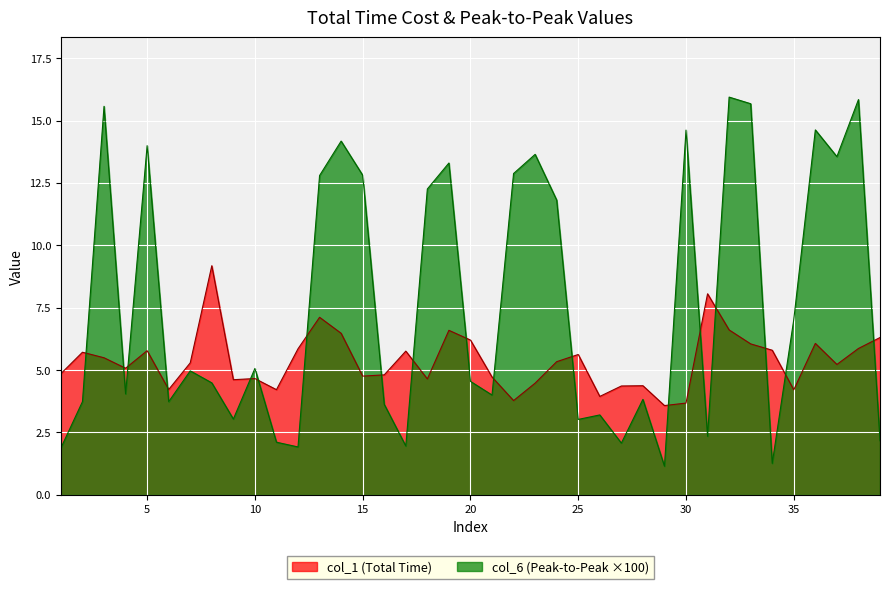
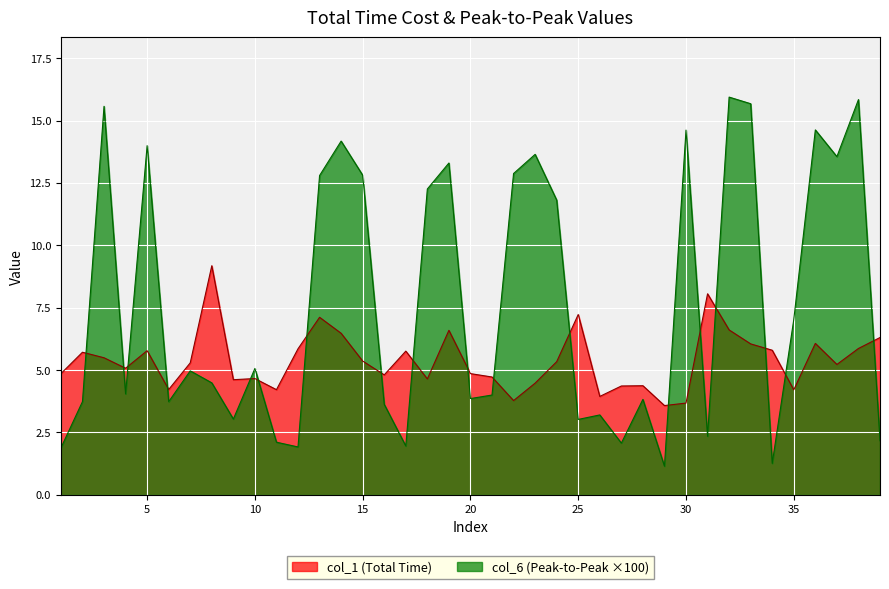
  {
    "col_1 (Total Time)": {
      "5": 5.8,
      "10": 4.7,
-     "15": 4.8,
-     "20": 6.2,
-     "25": 5.6,
+     "15": 5.4,
+     "20": 4.9,
+     "25": 7.2,
      "30": 3.7,
      "35": 4.2
    },
    "col_6 (Peak-to-Peak ×100)": {
      "5": 14.0,
      "10": 5.1,
      "15": 12.8,
-     "20": 4.5,
+     "20": 3.9,
      "25": 3.0,
      "30": 14.6,
      "35": 7.0
    }
  }
